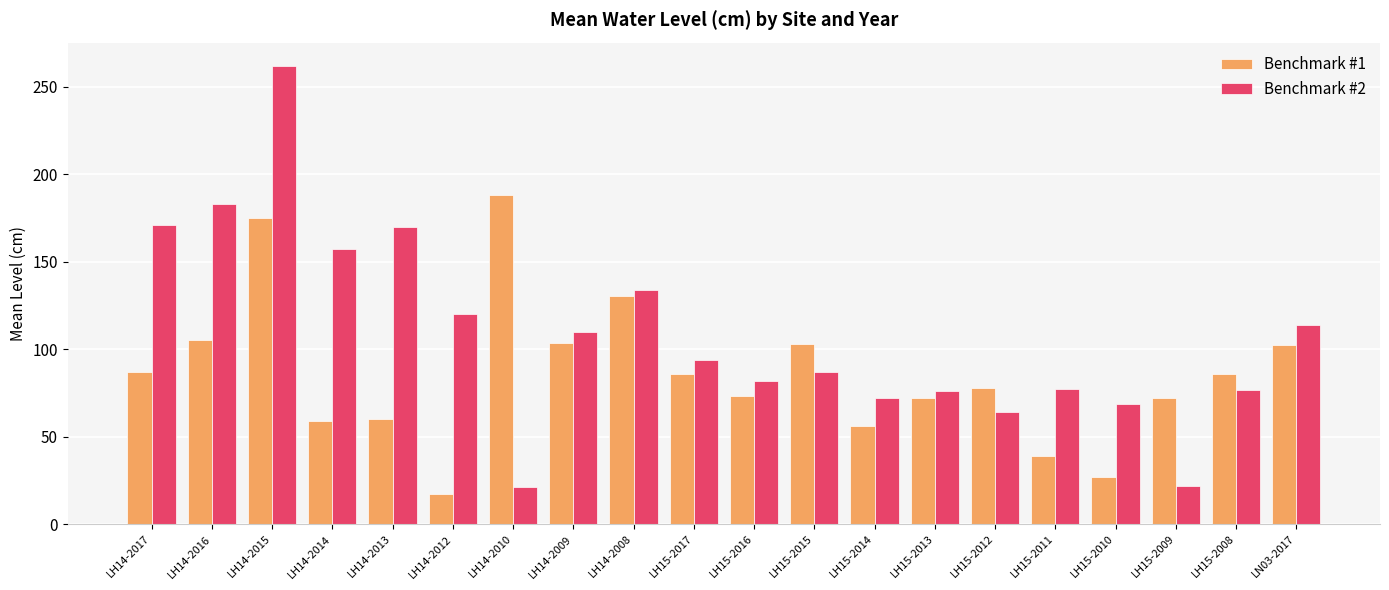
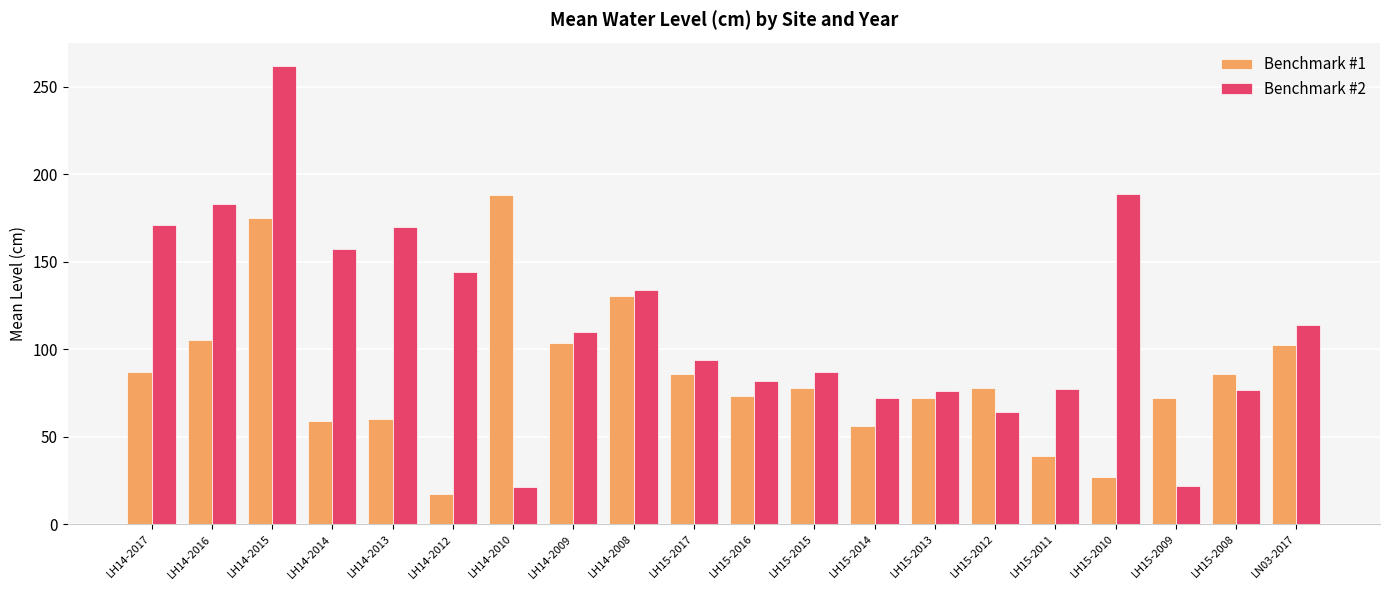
  {
    "Benchmark #1": {
      "LH14-2017": 87,
      "LH14-2016": 105,
      "LH14-2015": 175,
      "LH14-2014": 59,
      "LH14-2013": 60,
      "LH14-2012": 17,
      "LH14-2010": 188,
      "LH14-2009": 104,
      "LH14-2008": 130,
      "LH15-2017": 86,
      "LH15-2016": 73,
-     "LH15-2015": 103,
+     "LH15-2015": 78,
      "LH15-2014": 56,
      "LH15-2013": 72,
      "LH15-2012": 78,
      "LH15-2011": 39,
      "LH15-2010": 27,
      "LH15-2009": 72,
      "LH15-2008": 86,
      "LN03-2017": 103
    },
    "Benchmark #2": {
      "LH14-2017": 171,
      "LH14-2016": 183,
      "LH14-2015": 262,
      "LH14-2014": 157,
      "LH14-2013": 170,
-     "LH14-2012": 120,
+     "LH14-2012": 144,
      "LH14-2010": 21,
      "LH14-2009": 110,
      "LH14-2008": 134,
      "LH15-2017": 94,
      "LH15-2016": 82,
      "LH15-2015": 87,
      "LH15-2014": 72,
      "LH15-2013": 76,
      "LH15-2012": 64,
      "LH15-2011": 77,
-     "LH15-2010": 69,
+     "LH15-2010": 189,
      "LH15-2009": 22,
      "LH15-2008": 77,
      "LN03-2017": 114
    }
  }
